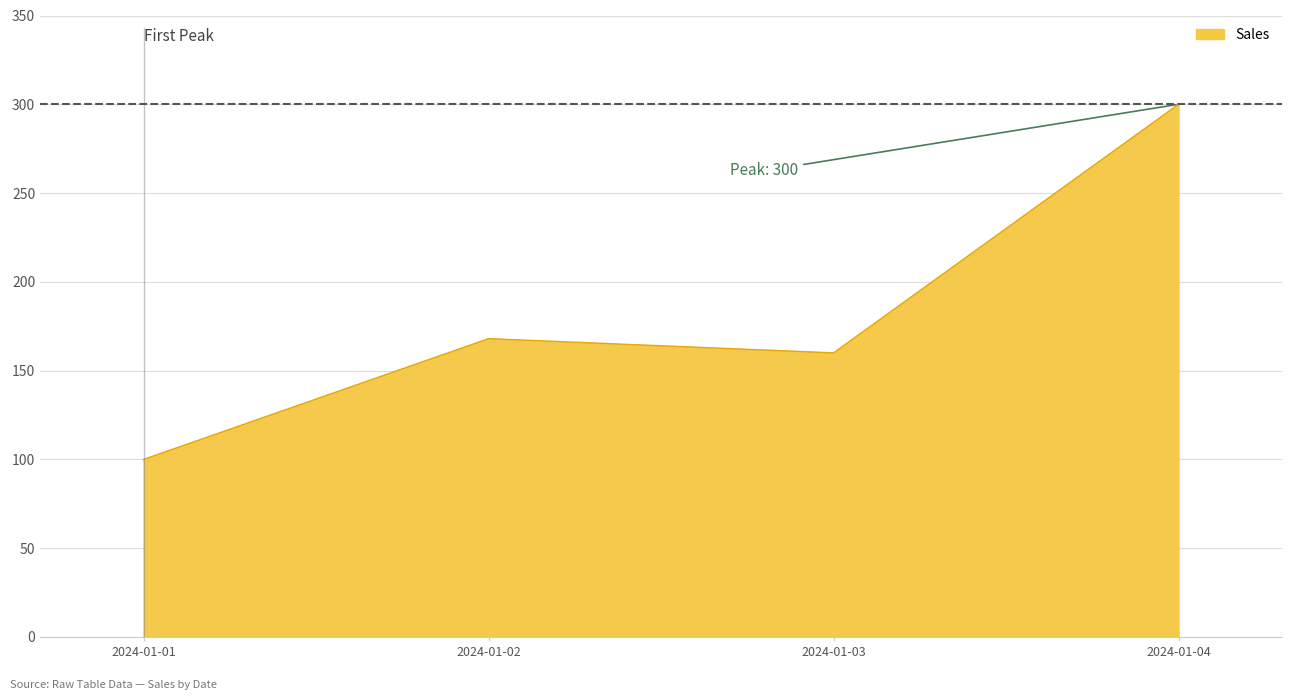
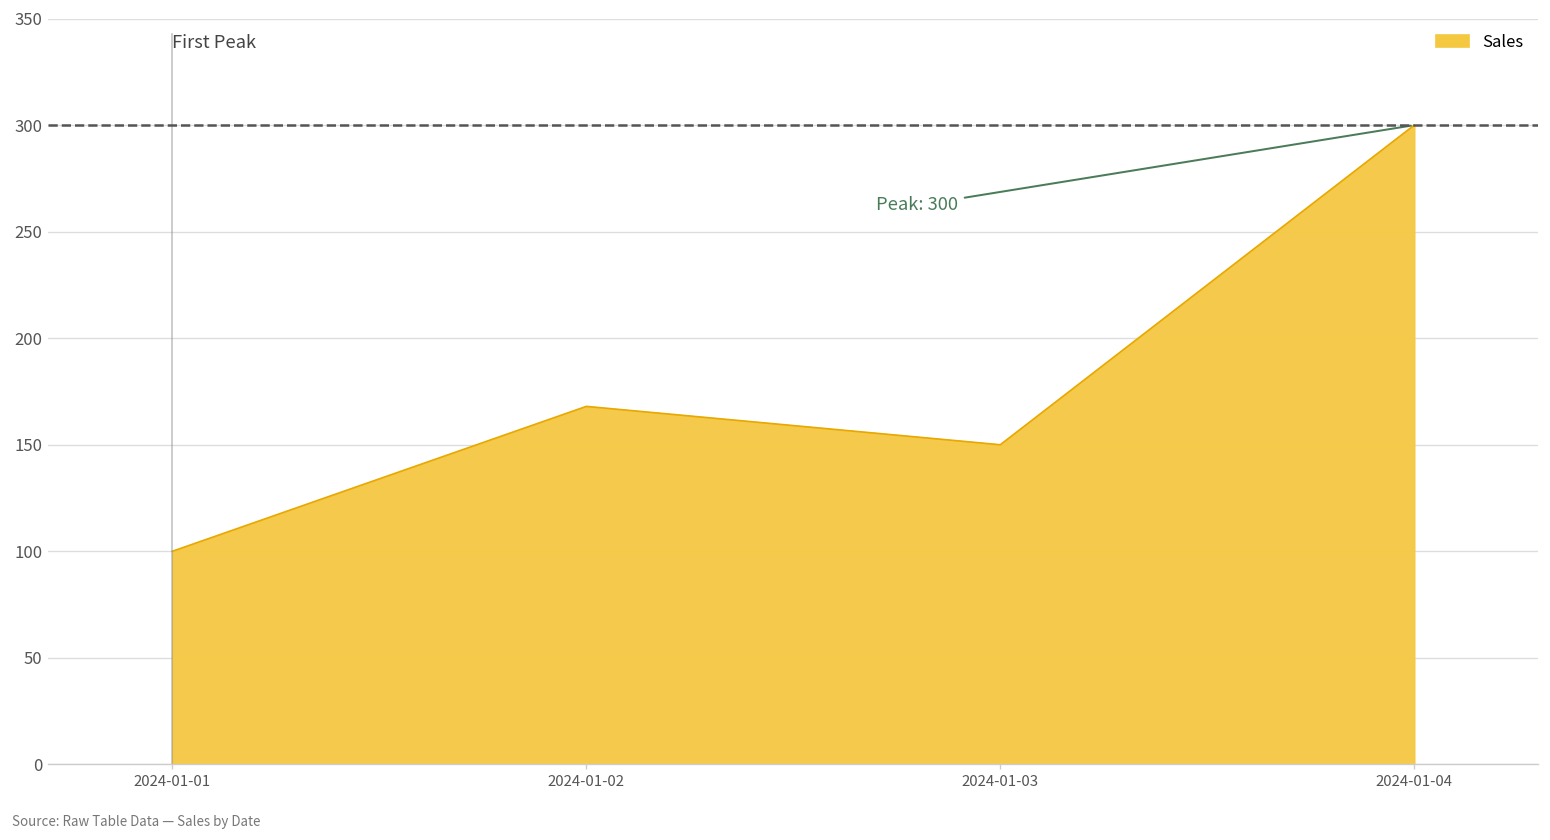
  {
    "2024-01-01": 100,
    "2024-01-02": 168,
-   "2024-01-03": 160
+   "2024-01-03": 150
  }
